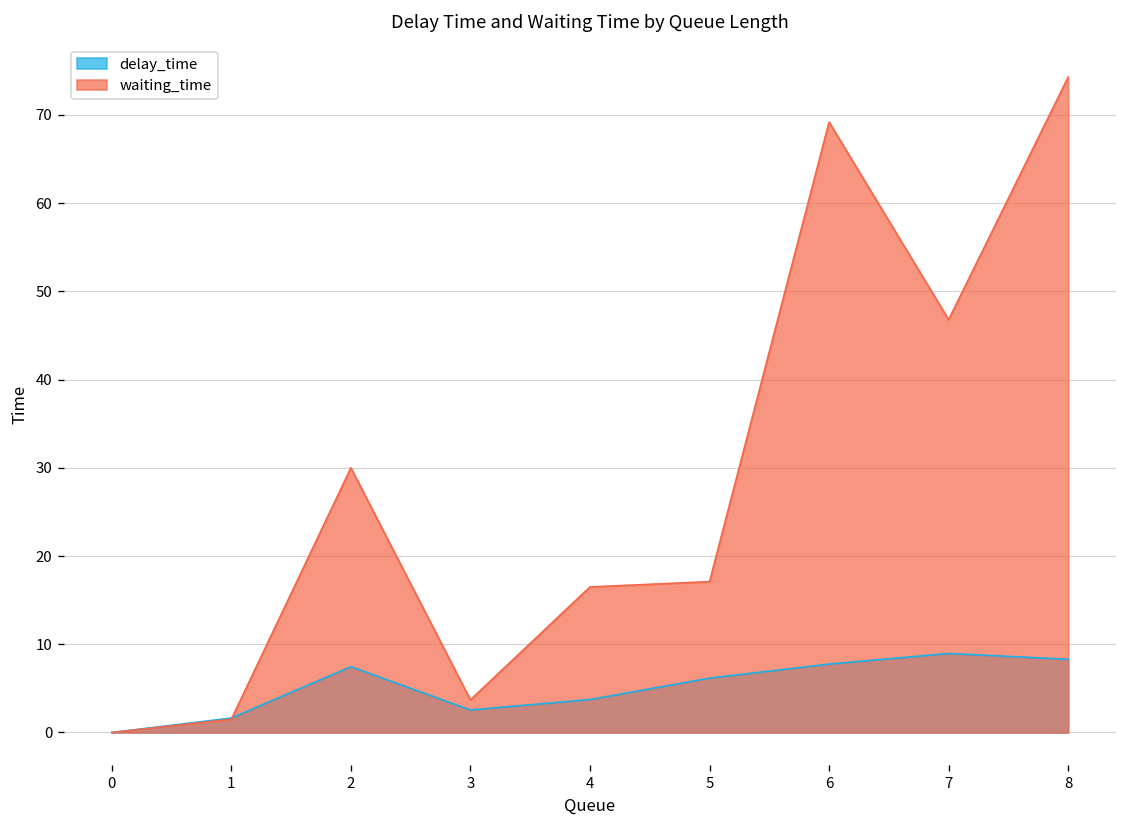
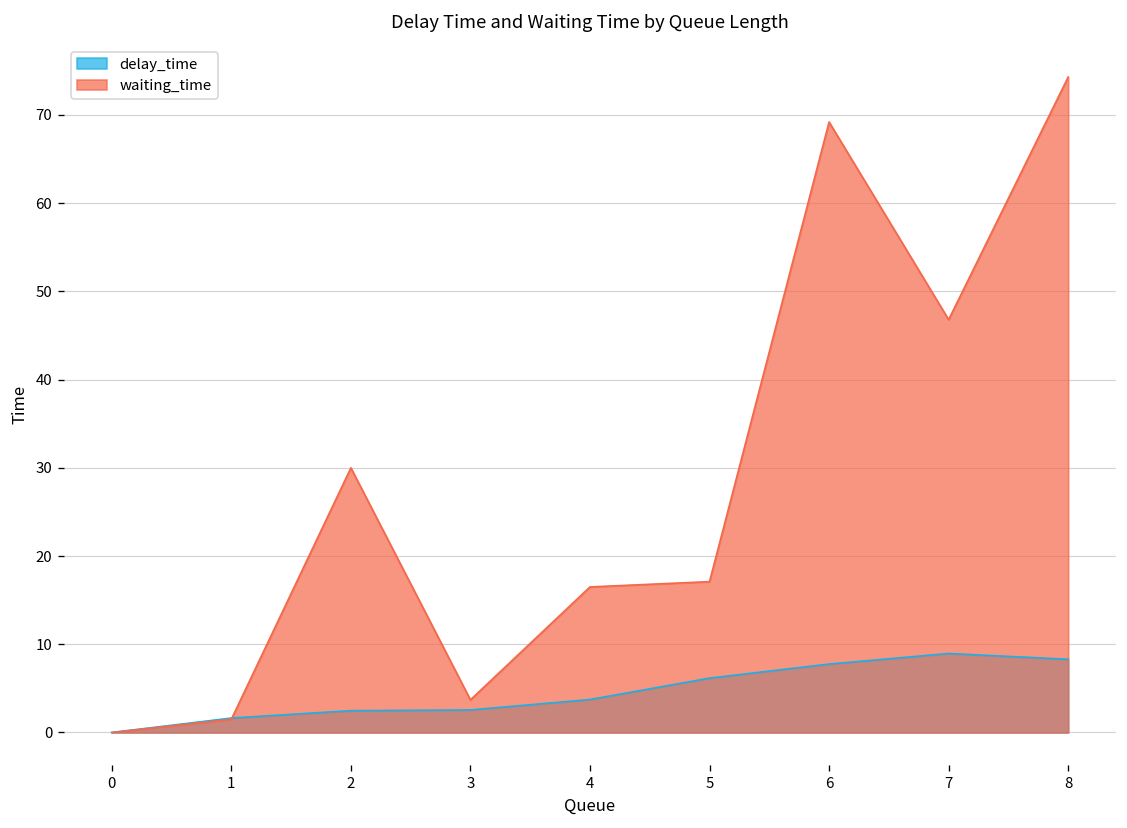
  {
    "delay_time": {
-     "2": 7,
+     "2": 2,
      "3": 3,
      "4": 4,
      "5": 6,
      "6": 8,
      "7": 9,
      "8": 8
    },
    "waiting_time": {
      "2": 30,
      "3": 4,
      "4": 17,
      "5": 17,
      "6": 69,
      "7": 47,
      "8": 74
    }
  }
